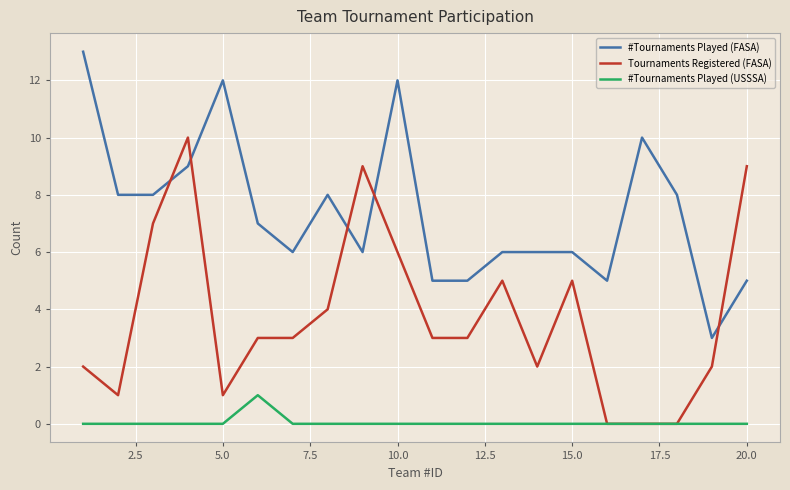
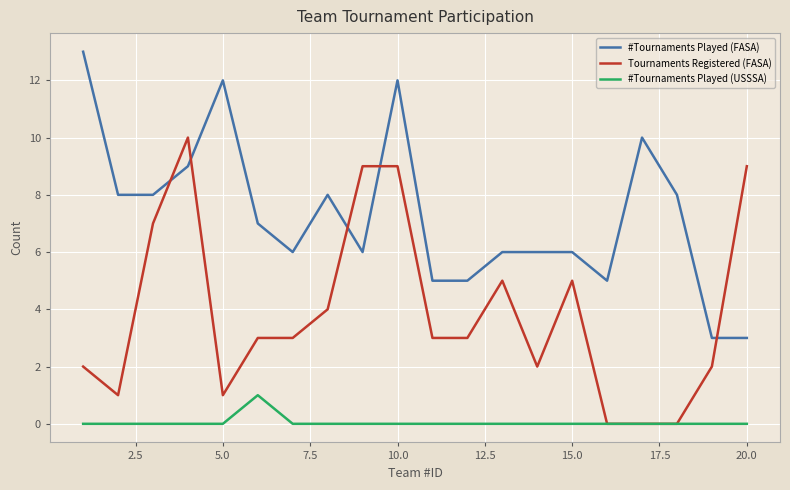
  {
    "#Tournaments Played (FASA)": {
      "5.0": 12,
      "10.0": 12,
      "15.0": 6,
-     "20.0": 5
+     "20.0": 3
    },
    "Tournaments Registered (FASA)": {
      "5.0": 1,
-     "10.0": 6,
+     "10.0": 9,
      "15.0": 5,
      "20.0": 9
    },
    "#Tournaments Played (USSSA)": {
      "5.0": 0,
      "10.0": 0,
      "15.0": 0,
      "20.0": 0
    }
  }
